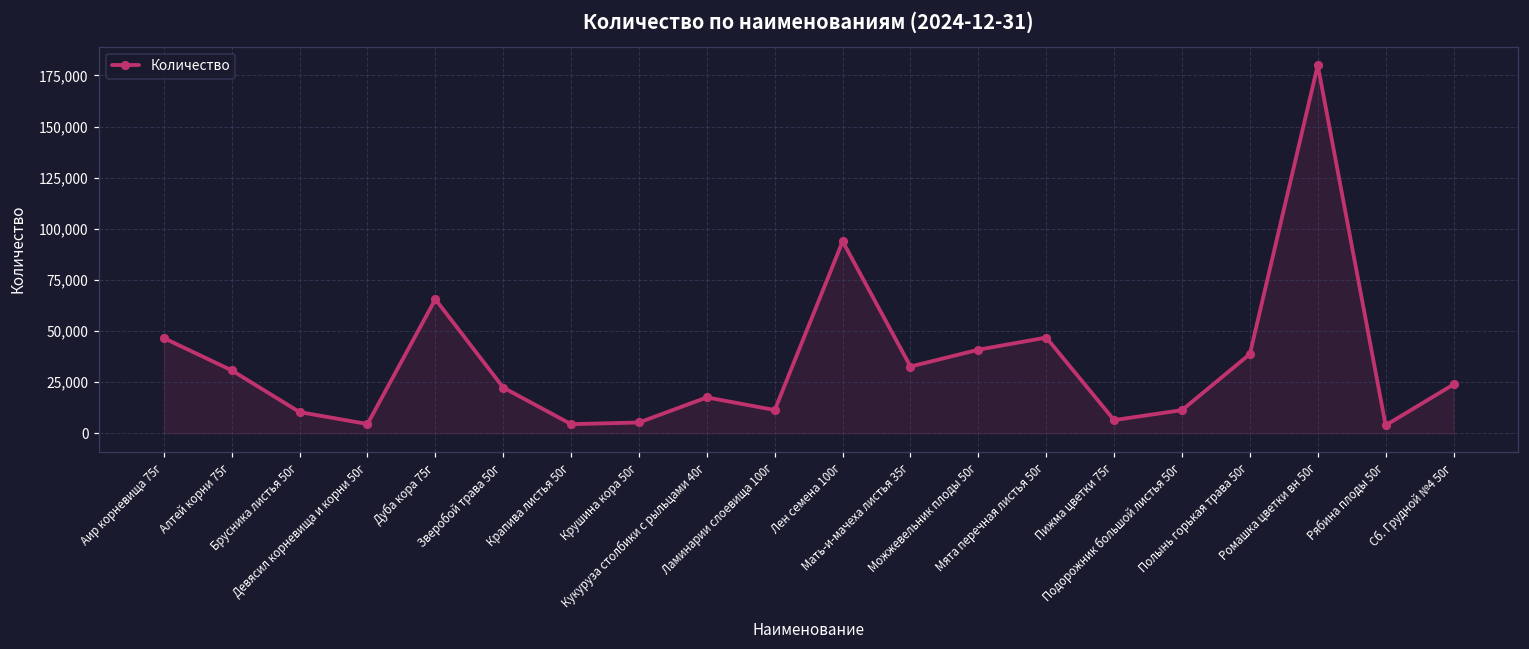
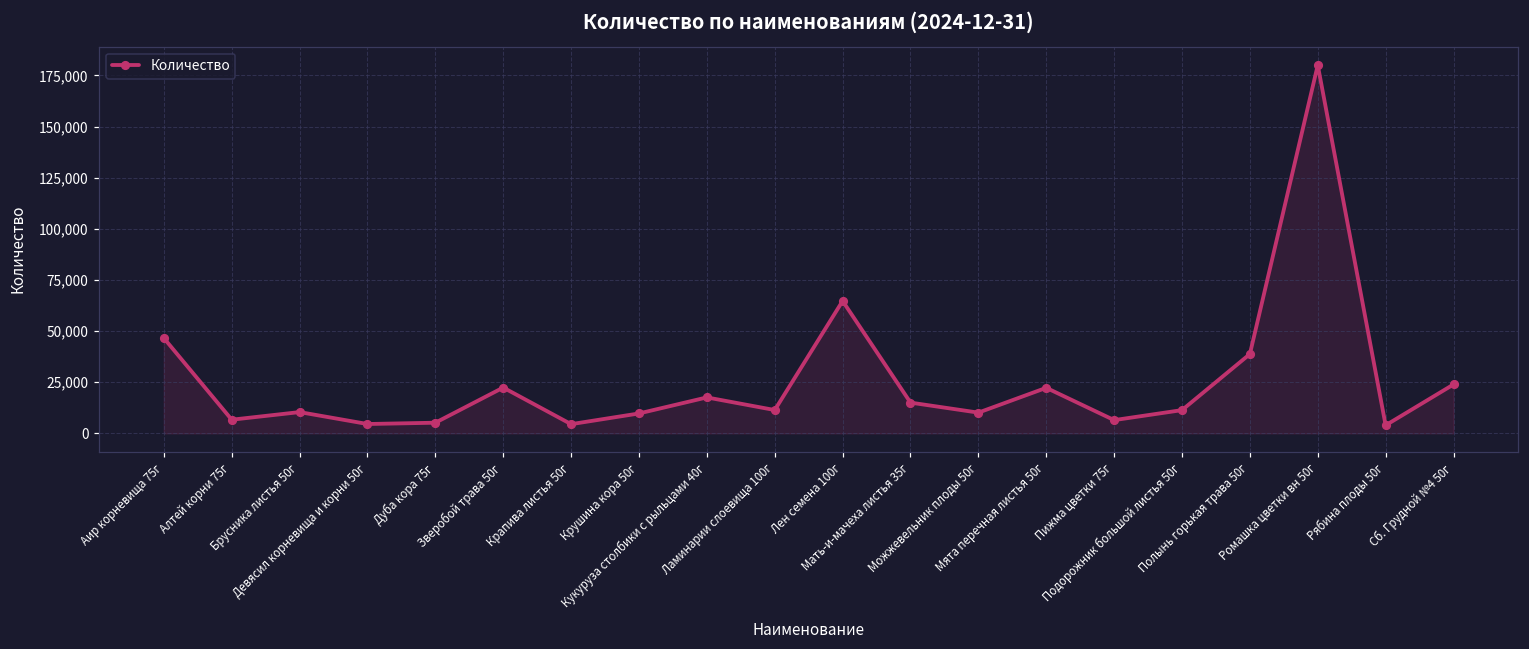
  {
    "Аир корневища 75г": "47,000",
-   "Алтей корни 75г": "31,000",
+   "Алтей корни 75г": "7,000",
    "Брусника листья 50г": "10,000",
    "Девясил корневища и корни 50г": "5,000",
-   "Дуба кора 75г": "66,000",
+   "Дуба кора 75г": "5,000",
    "Зверобой трава 50г": "22,000",
    "Крапива листья 50г": "4,000",
-   "Крушина кора 50г": "5,000",
+   "Крушина кора 50г": "10,000",
    "Кукуруза столбики с рыльцами 40г": "18,000",
    "Ламинарии слоевища 100г": "11,000",
-   "Лен семена 100г": "94,000",
-   "Мать-и-мачеха листья 35г": "33,000",
-   "Можжевельник плоды 50г": "41,000",
-   "Мята перечная листья 50г": "47,000",
+   "Лен семена 100г": "65,000",
+   "Мать-и-мачеха листья 35г": "15,000",
+   "Можжевельник плоды 50г": "10,000",
+   "Мята перечная листья 50г": "22,000",
    "Пижма цветки 75г": "6,000",
    "Подорожник большой листья 50г": "11,000",
    "Полынь горькая трава 50г": "39,000",
    "Ромашка цветки вн 50г": "180,000",
    "Рябина плоды 50г": "4,000",
    "Сб. Грудной №4 50г": "24,000"
  }
